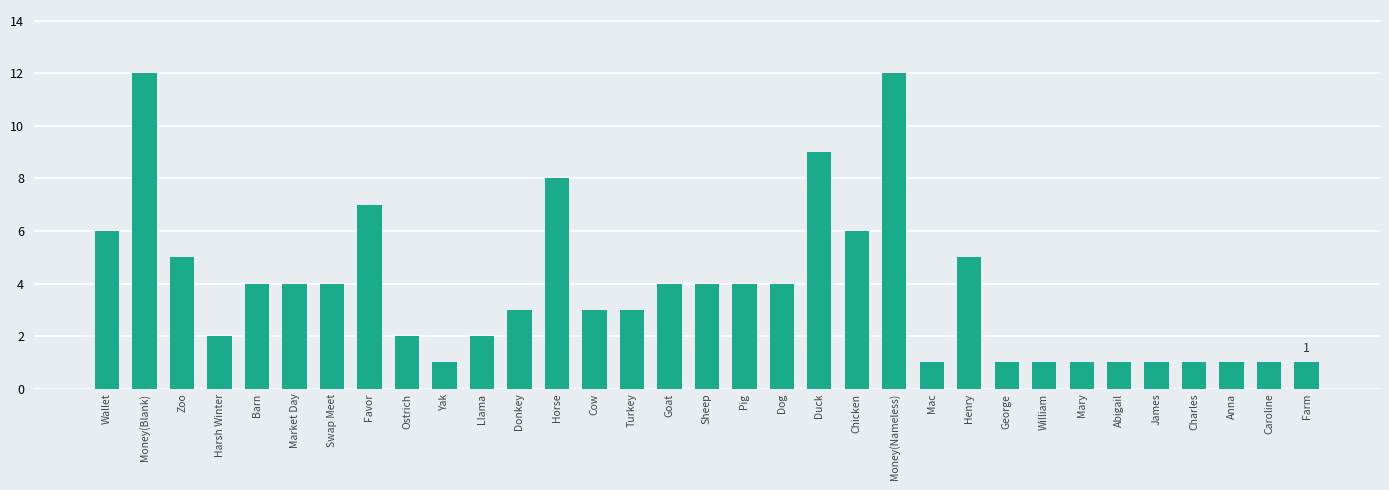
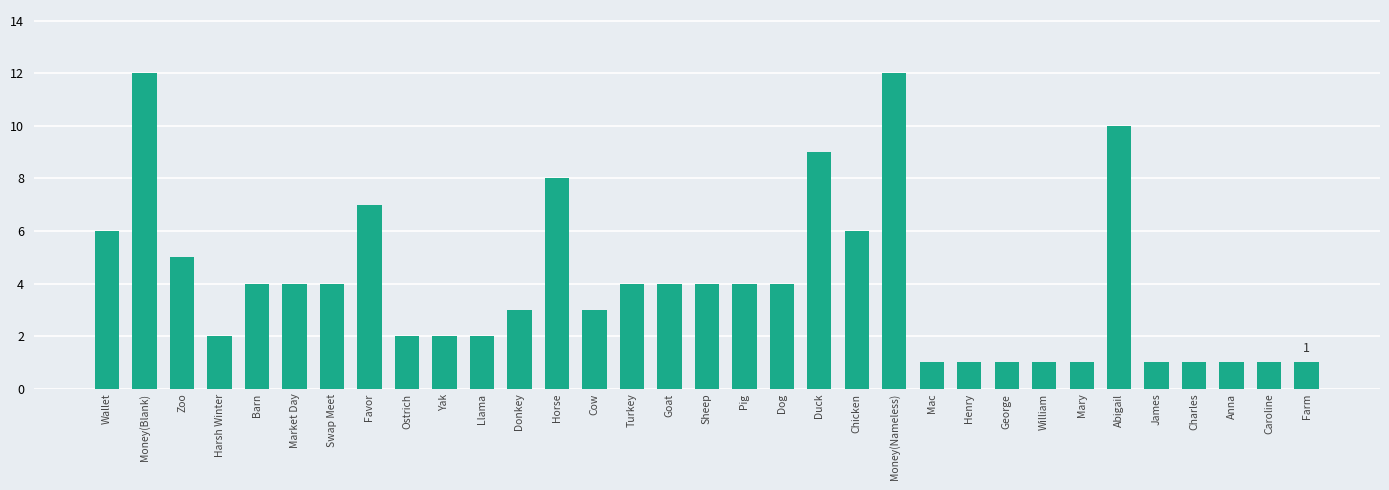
  {
    "Wallet": 6,
    "Money(Blank)": 12,
    "Zoo": 5,
    "Harsh Winter": 2,
    "Barn": 4,
    "Market Day": 4,
    "Swap Meet": 4,
    "Favor": 7,
    "Ostrich": 2,
-   "Yak": 1,
+   "Yak": 2,
    "Llama": 2,
    "Donkey": 3,
    "Horse": 8,
    "Cow": 3,
-   "Turkey": 3,
+   "Turkey": 4,
    "Goat": 4,
    "Sheep": 4,
    "Pig": 4,
    "Dog": 4,
    "Duck": 9,
    "Chicken": 6,
    "Money(Nameless)": 12,
    "Mac": 1,
-   "Henry": 5,
+   "Henry": 1,
    "George": 1,
    "William": 1,
    "Mary": 1,
-   "Abigail": 1,
+   "Abigail": 10,
    "James": 1,
    "Charles": 1,
    "Anna": 1,
    "Caroline": 1
  }
